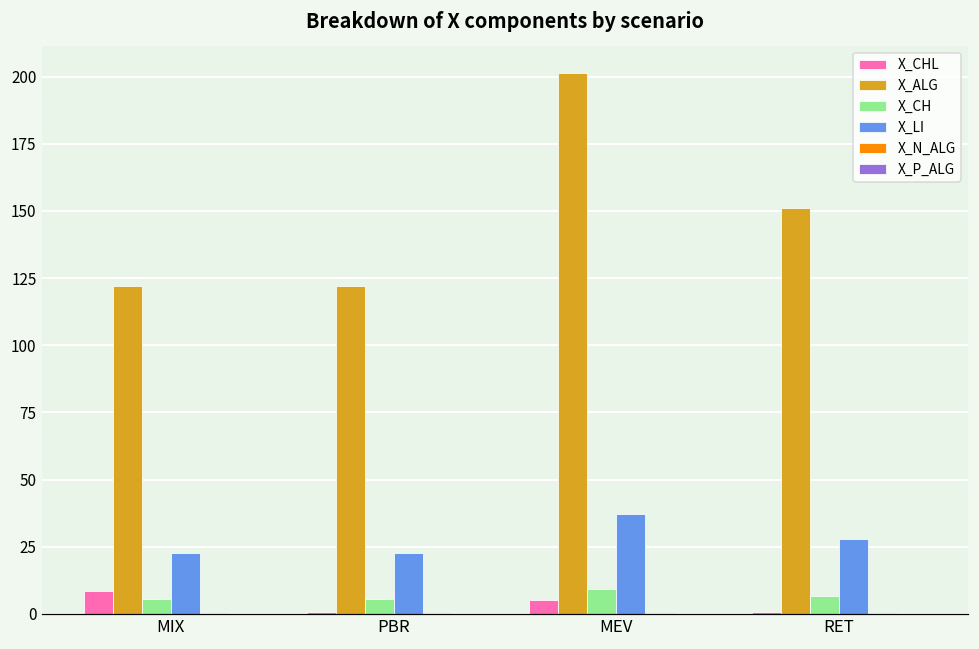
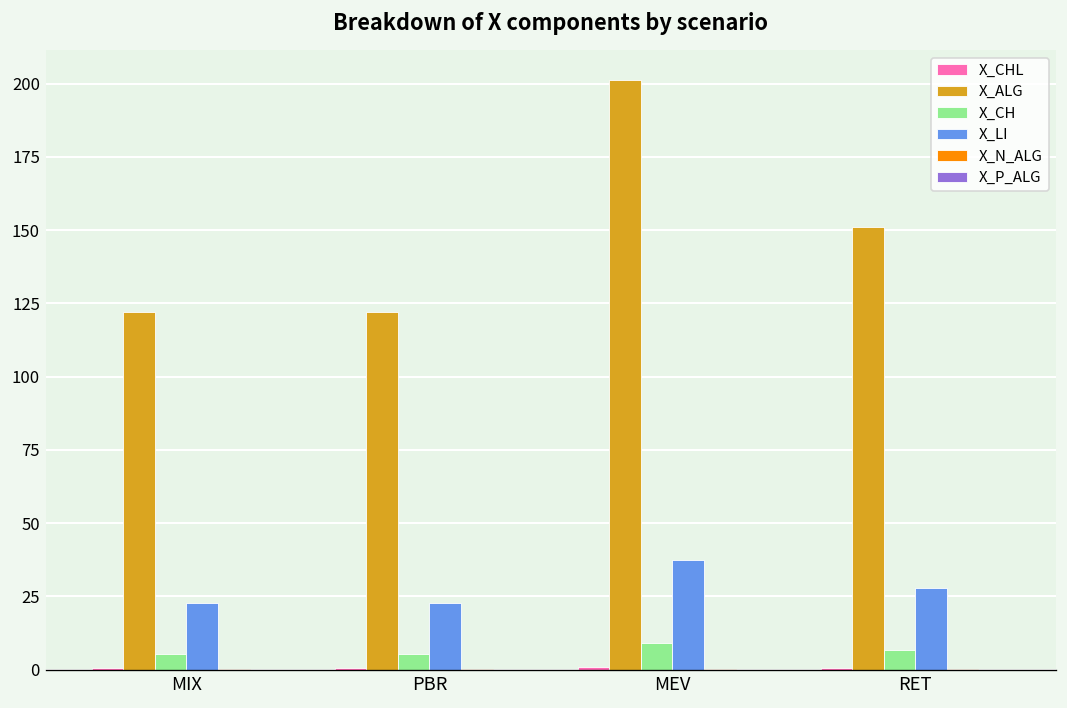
  {
    "X_CHL": {
-     "MIX": 9,
-     "MEV": 5
+     "MIX": 1,
+     "MEV": 1
    },
    "X_CH": {
      "MIX": 6,
      "PBR": 6,
      "MEV": 9,
      "RET": 7
    },
    "X_LI": {
      "MIX": 23,
      "PBR": 23,
      "MEV": 37,
      "RET": 28
    }
  }
